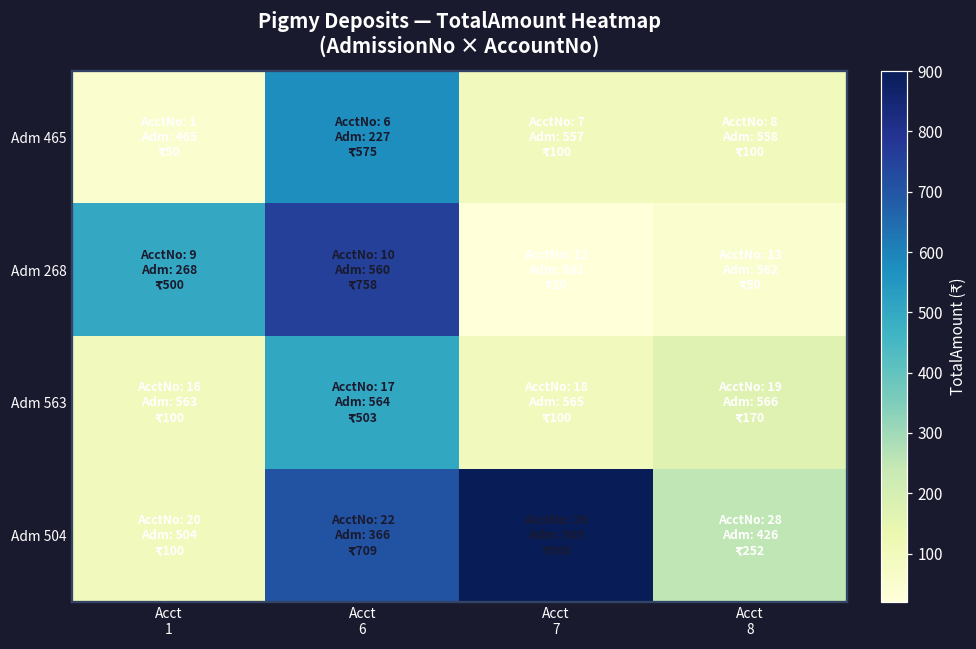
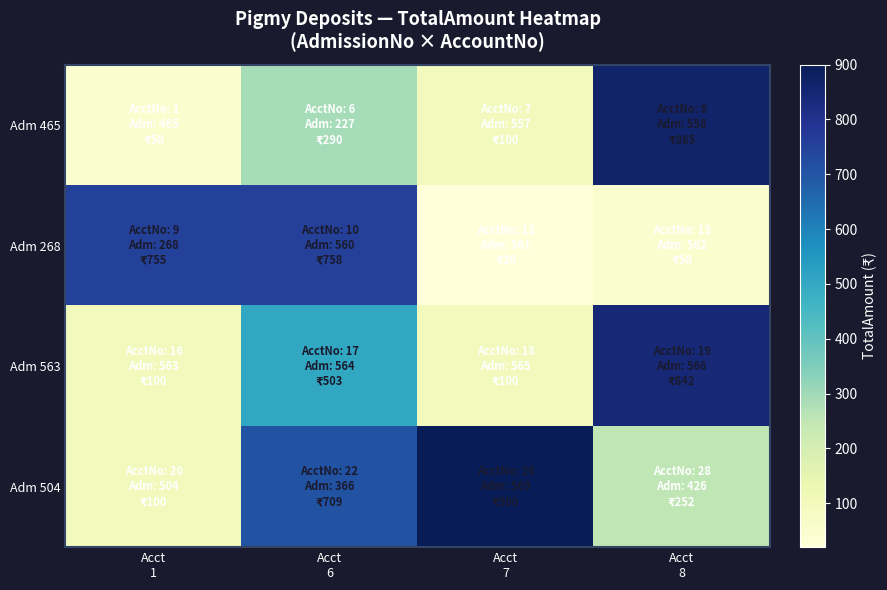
  {
    "Adm 465": {
-     "Acct 6": 575,
-     "Acct 8": 100
+     "Acct 6": 290,
+     "Acct 8": 865
    },
    "Adm 268": {
-     "Acct 1": 500
+     "Acct 1": 755
    },
    "Adm 563": {
-     "Acct 8": 170
+     "Acct 8": 842
    }
  }
